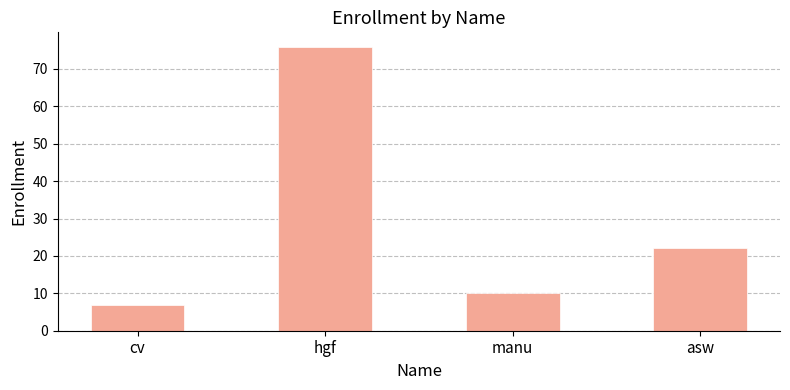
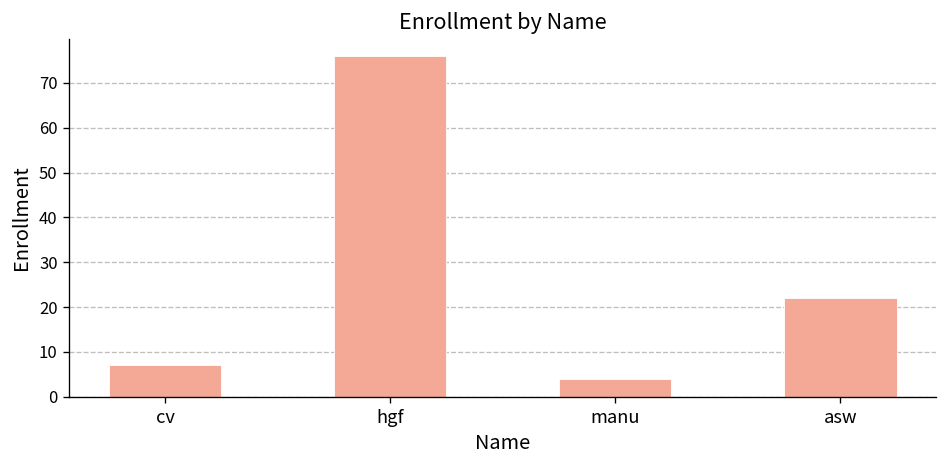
  {
    "cv": 7,
    "hgf": 76,
-   "manu": 10,
+   "manu": 4,
    "asw": 22
  }
